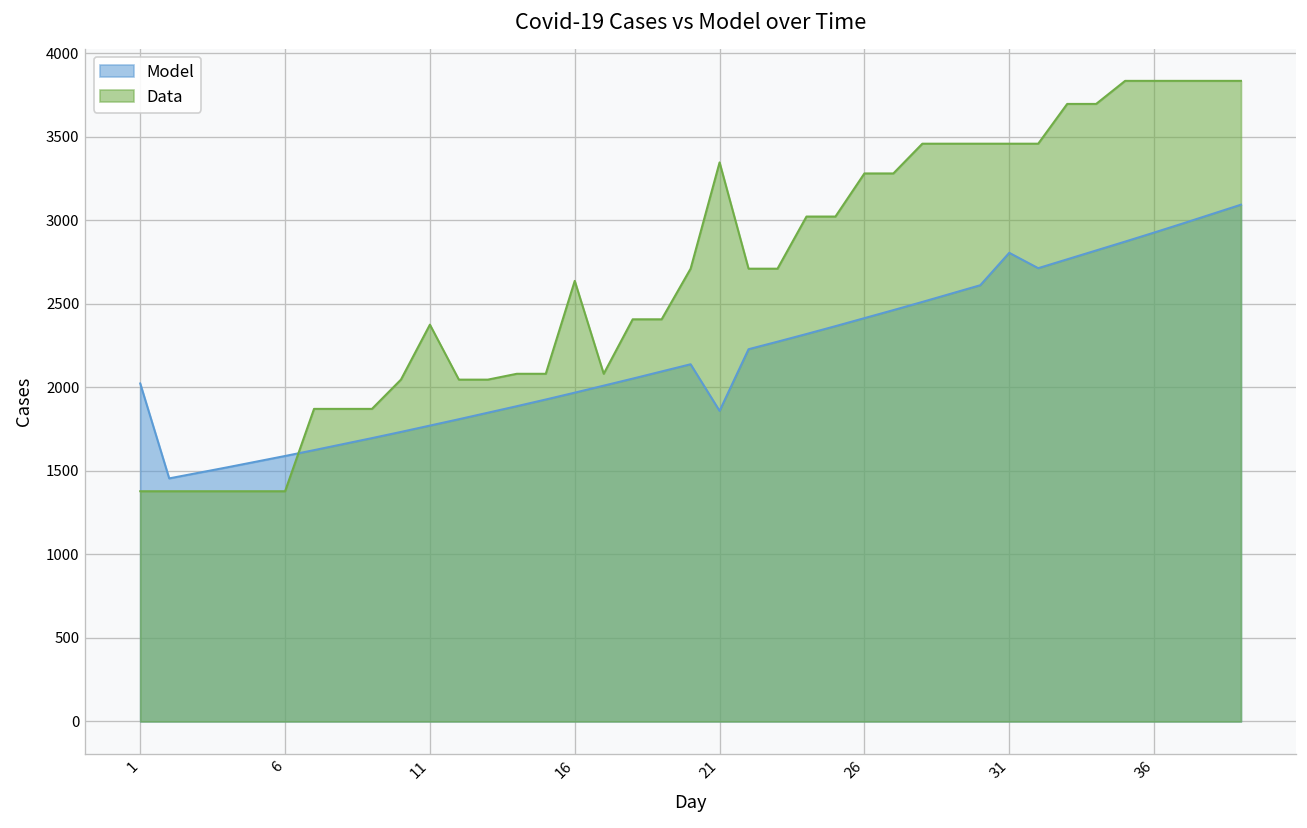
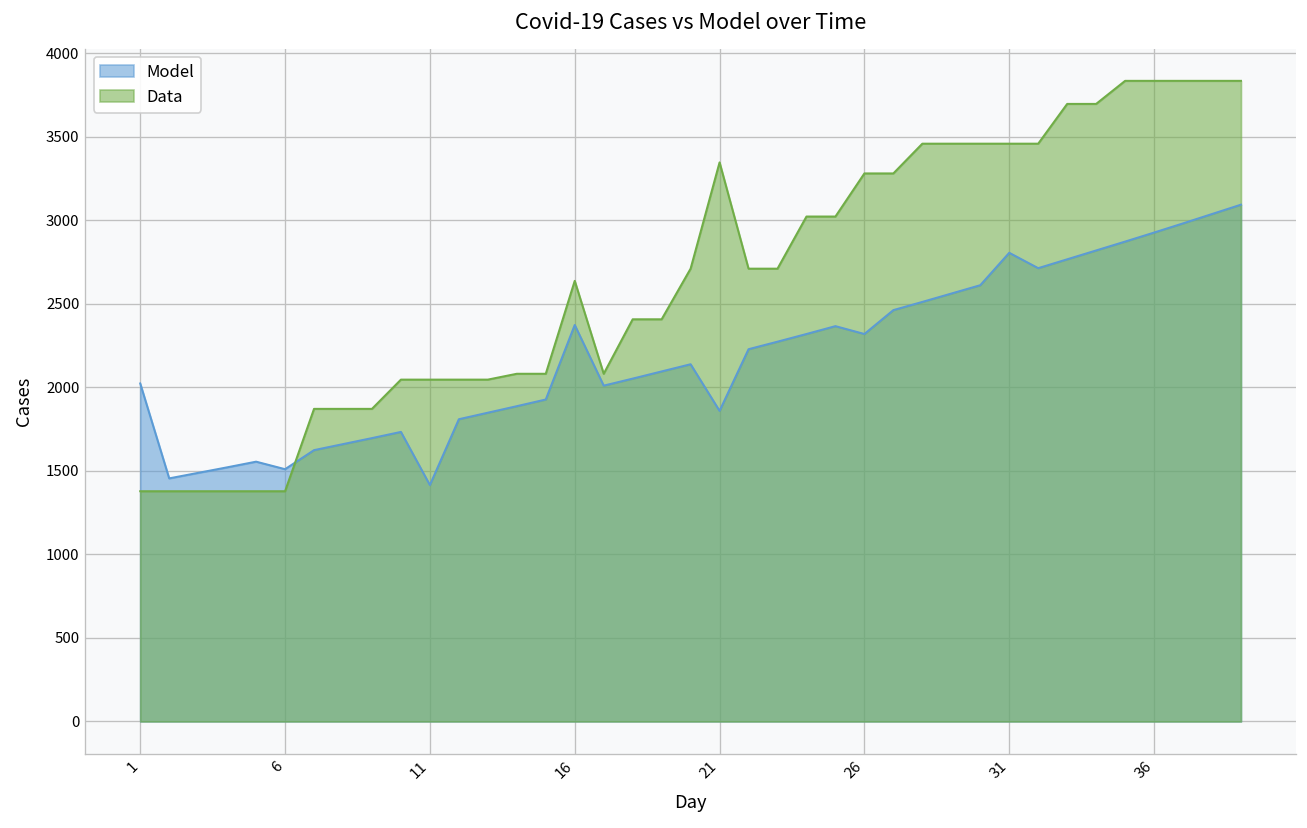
  {
    "Model": {
      "1": 2020,
-     "6": 1590,
-     "11": 1770,
-     "16": 1970,
+     "6": 1510,
+     "11": 1420,
+     "16": 2370,
      "21": 1860,
-     "26": 2410,
+     "26": 2320,
      "31": 2810,
      "36": 2930
    },
    "Data": {
      "1": 1380,
      "6": 1380,
-     "11": 2380,
+     "11": 2050,
      "16": 2640,
      "21": 3350,
      "26": 3280,
      "31": 3460,
      "36": 3830
    }
  }
